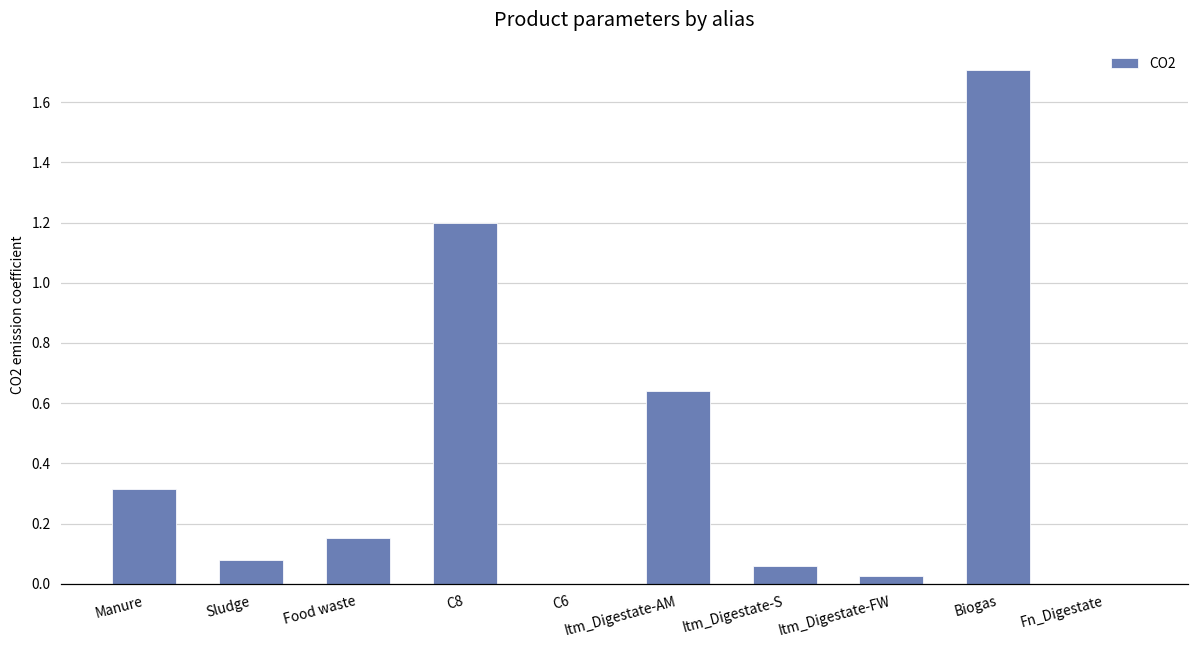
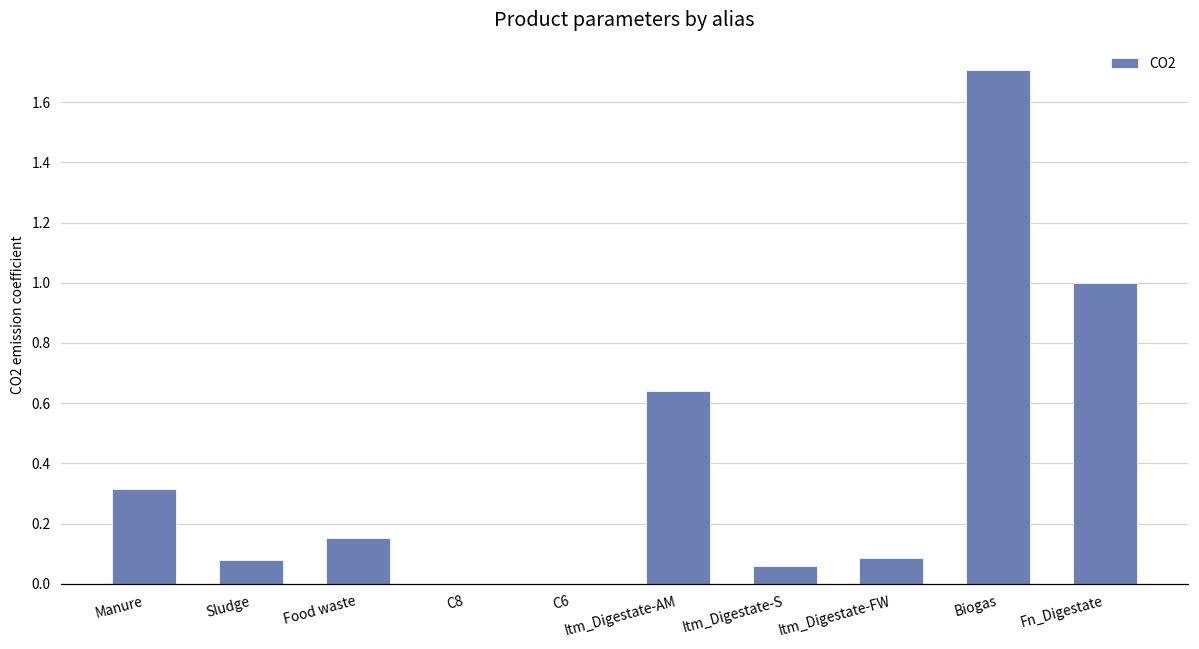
  {
    "Manure": 0.31,
    "Sludge": 0.08,
    "Food waste": 0.15,
-   "C8": 1.2,
+   "C8": 0.0,
    "C6": 0.00,
    "Itm_Digestate-AM": 0.64,
    "Itm_Digestate-S": 0.06,
-   "Itm_Digestate-FW": 0.03,
+   "Itm_Digestate-FW": 0.09,
    "Biogas": 1.71,
-   "Fn_Digestate": 0
+   "Fn_Digestate": 1
  }
